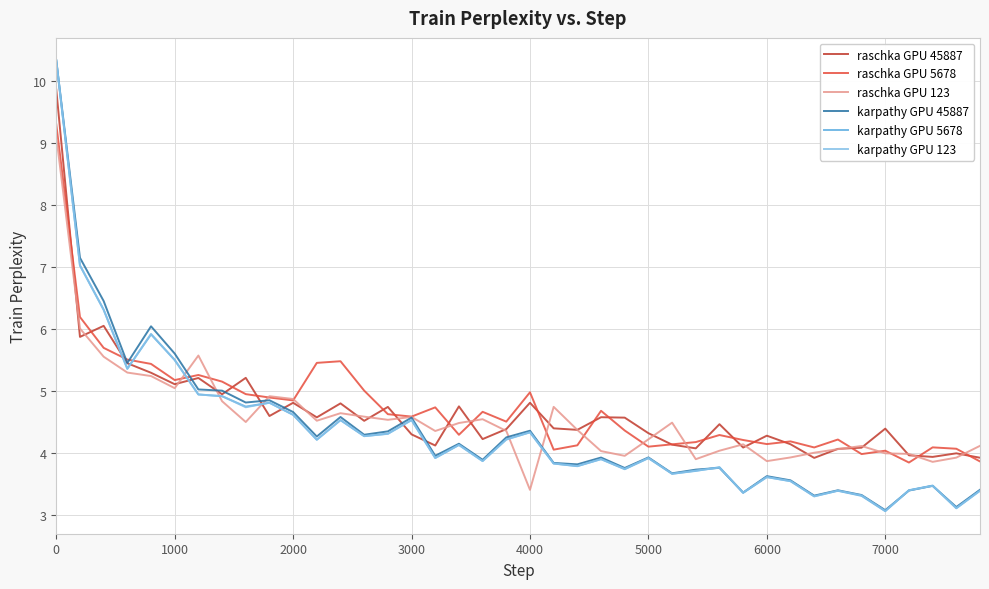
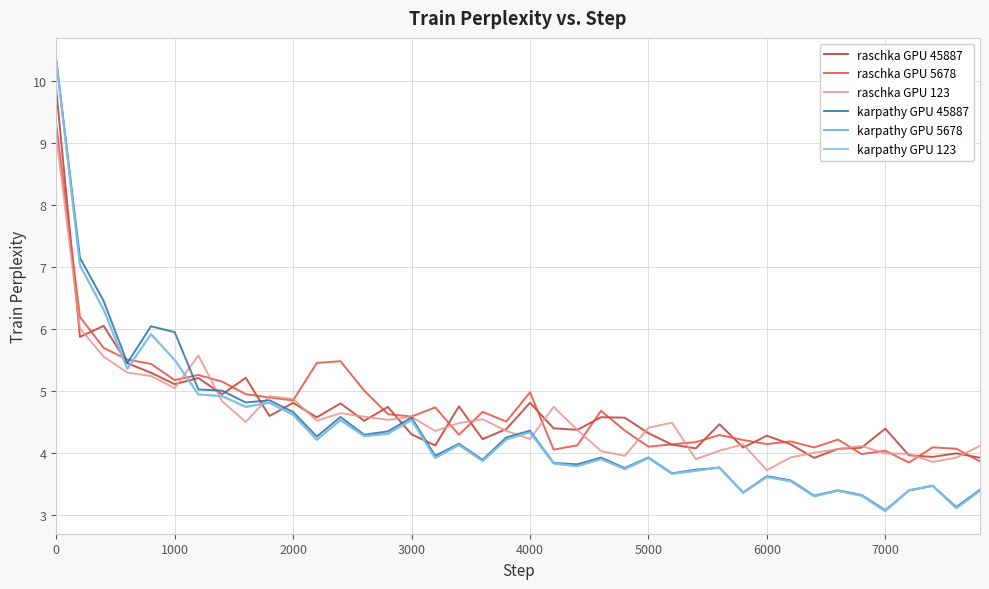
  {
    "raschka GPU 123": {
      "0": 9.1,
      "1000": 5.0,
-     "4000": 3.4,
-     "5000": 4.2,
-     "6000": 3.9,
+     "4000": 4.2,
+     "5000": 4.4,
+     "6000": 3.7,
      "7000": 4.0
    },
    "karpathy GPU 45887": {
-     "1000": 5.6,
+     "1000": 6.0,
      "2000": 4.7
    }
  }
